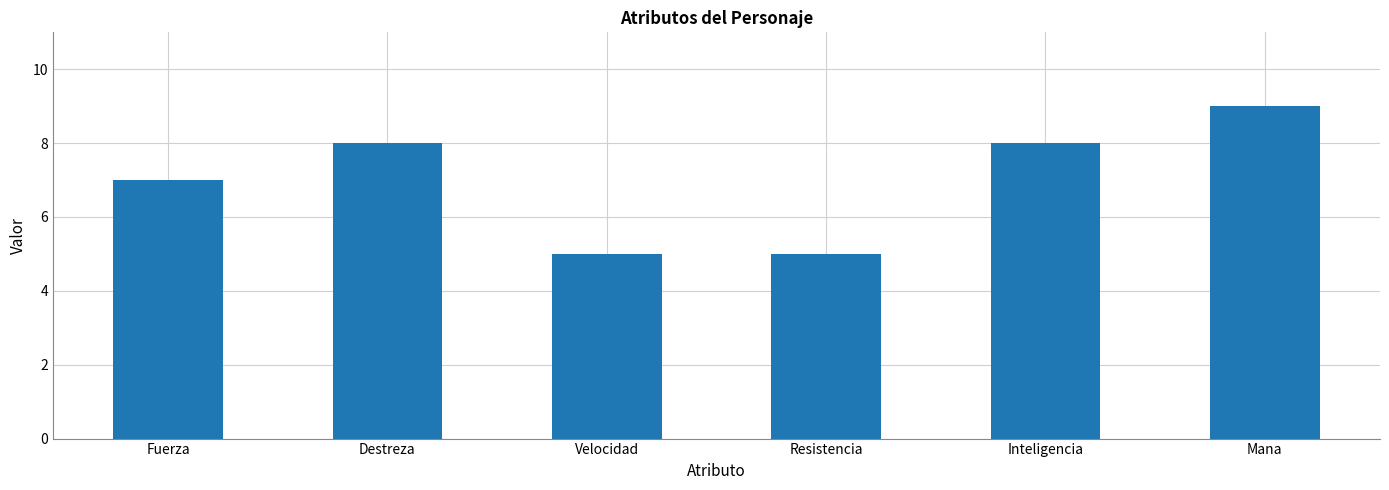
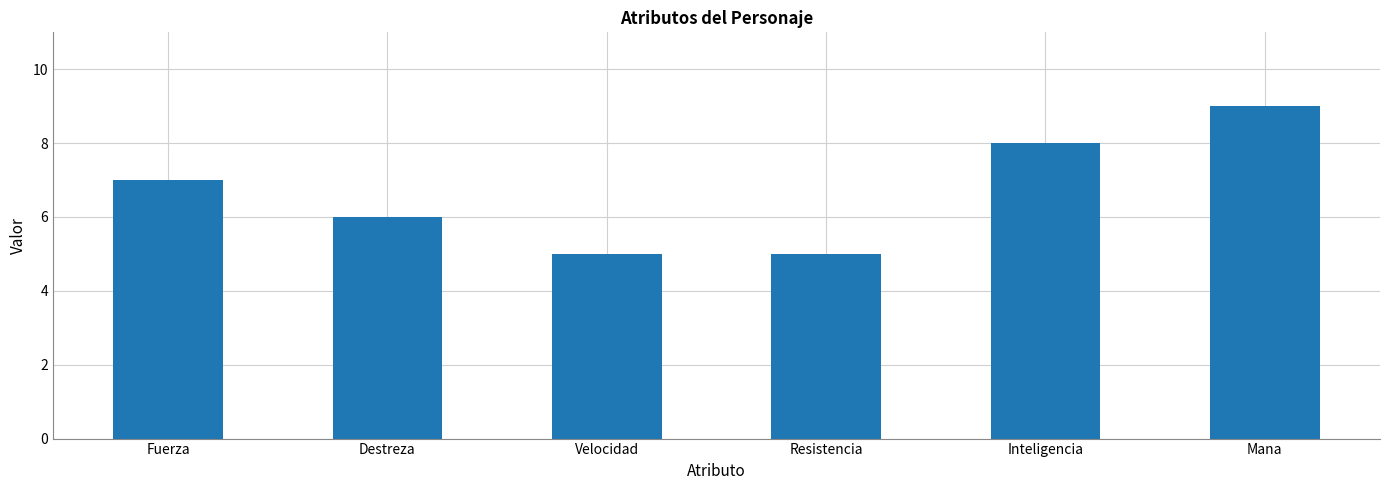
  {
    "Fuerza": 7,
-   "Destreza": 8,
+   "Destreza": 6,
    "Velocidad": 5,
    "Resistencia": 5,
    "Inteligencia": 8,
    "Mana": 9
  }
